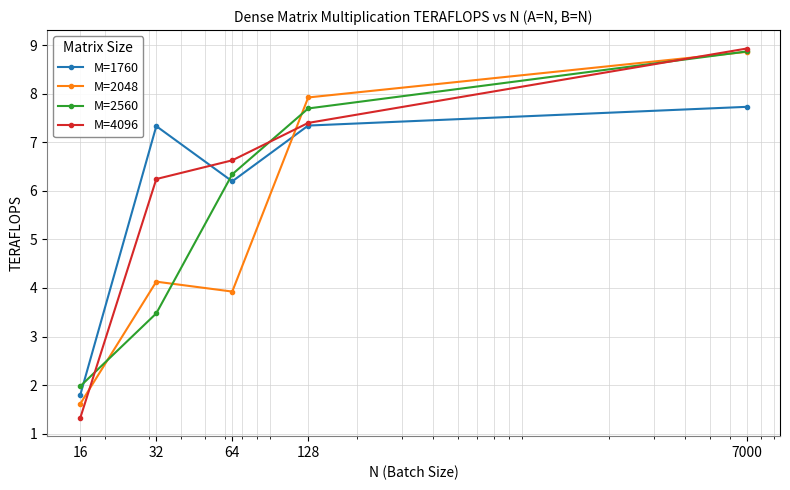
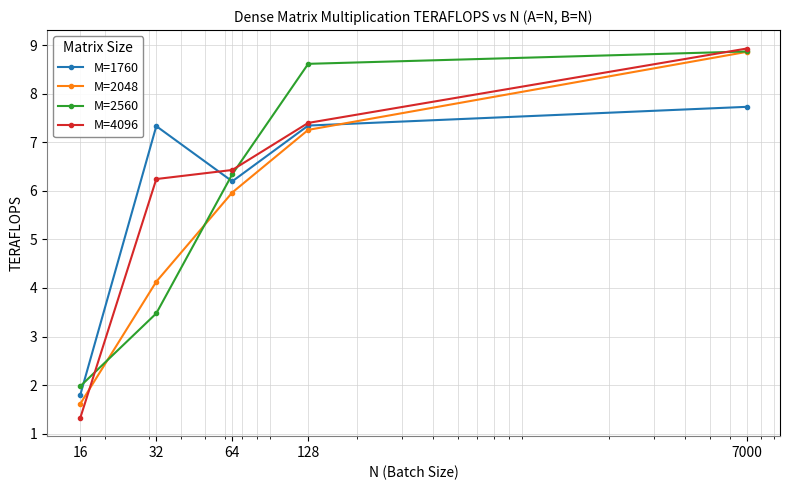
  {
    "M=1760": {
      "16": 1.8,
      "32": 7.3,
      "64": 6.2,
      "128": 7.3,
      "7000": 7.7
    },
    "M=2048": {
      "16": 1.6,
      "32": 4.1,
-     "64": 3.9,
-     "128": 7.9
+     "64": 6.0,
+     "128": 7.3
    },
    "M=2560": {
      "16": 2.0,
      "32": 3.5,
      "64": 6.3,
-     "128": 7.7
+     "128": 8.6
    },
    "M=4096": {
      "16": 1.3,
      "32": 6.2,
-     "64": 6.6,
+     "64": 6.4,
      "128": 7.4,
      "7000": 8.9
    }
  }
